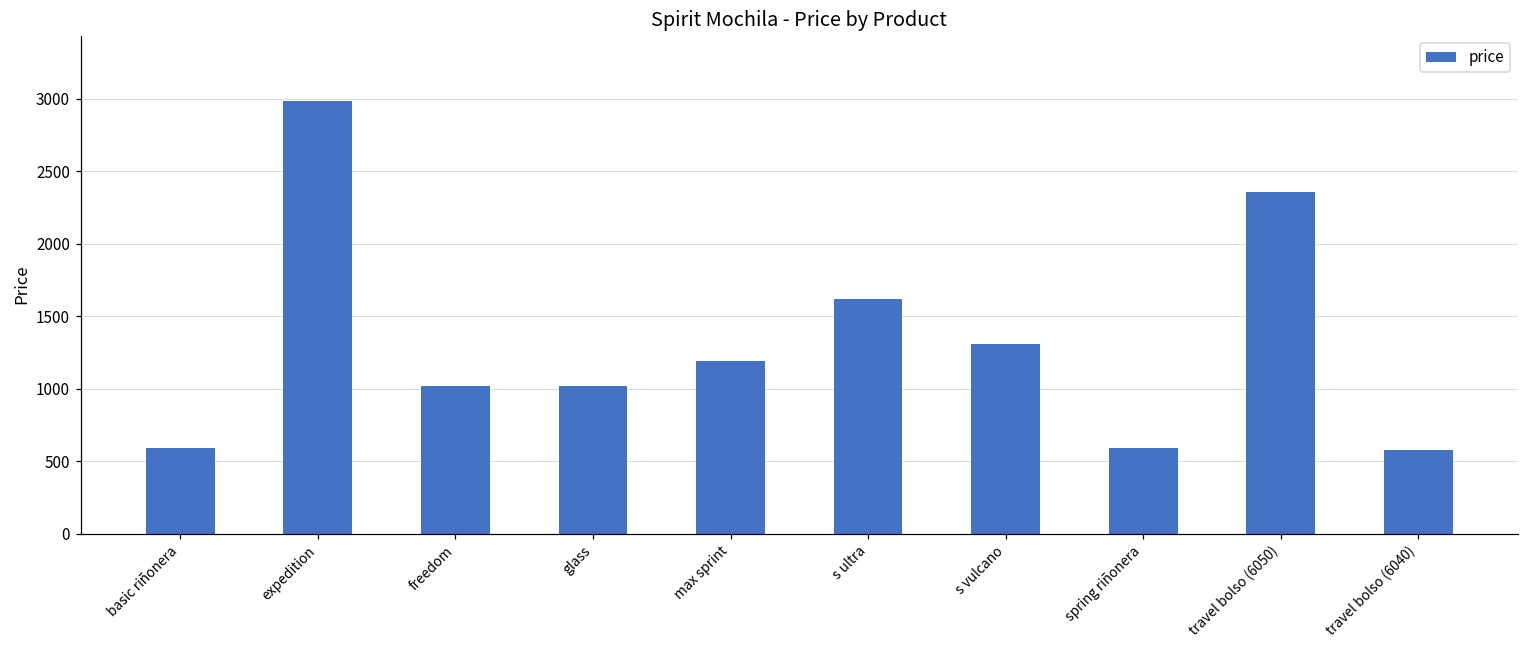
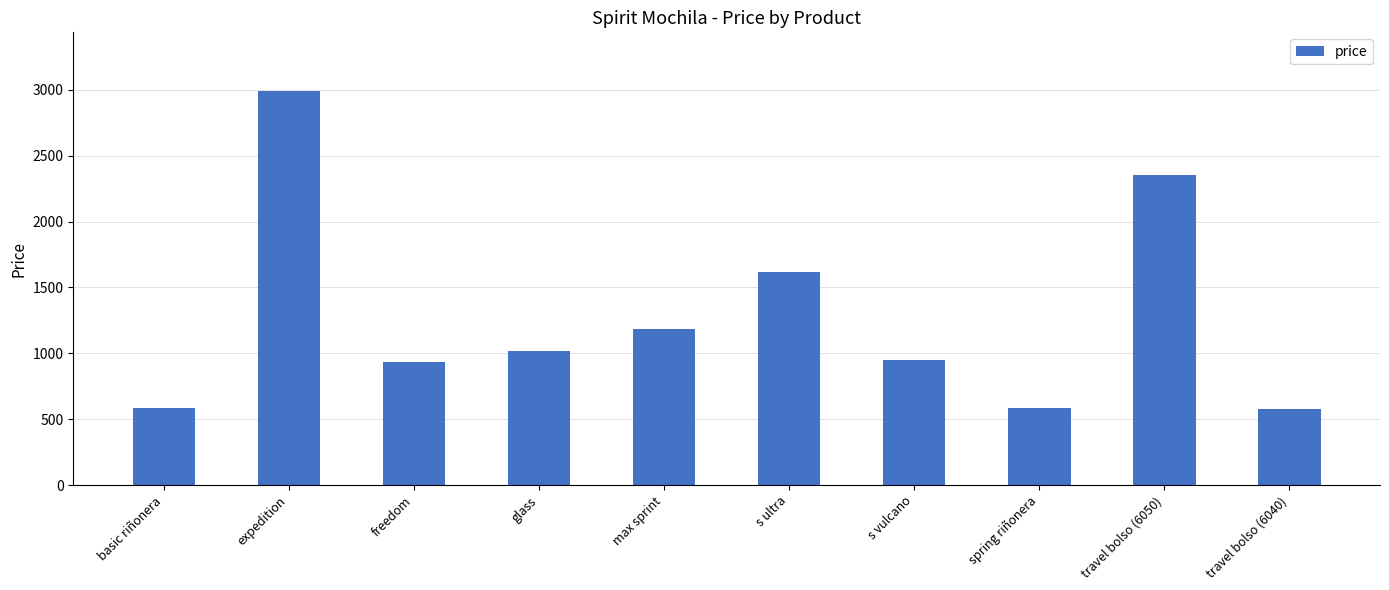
  {
    "basic riñonera": 590,
    "expedition": 2990,
-   "freedom": 1020,
+   "freedom": 930,
    "glass": 1020,
    "max sprint": 1190,
    "s ultra": 1620,
-   "s vulcano": 1310,
+   "s vulcano": 950,
    "spring riñonera": 590,
    "travel bolso (6050)": 2360,
    "travel bolso (6040)": 580
  }
